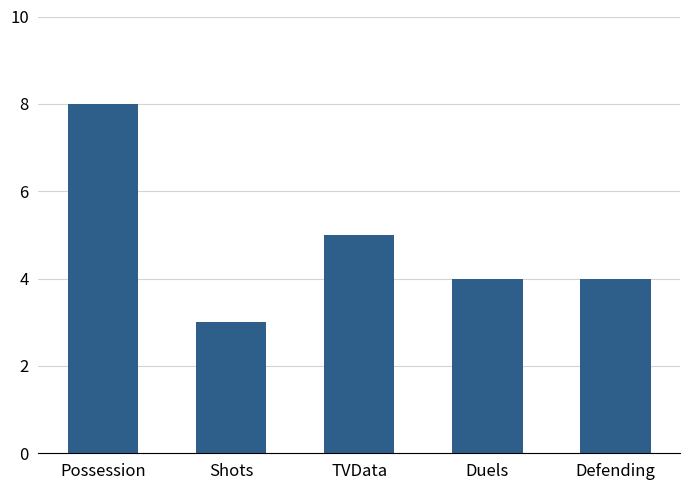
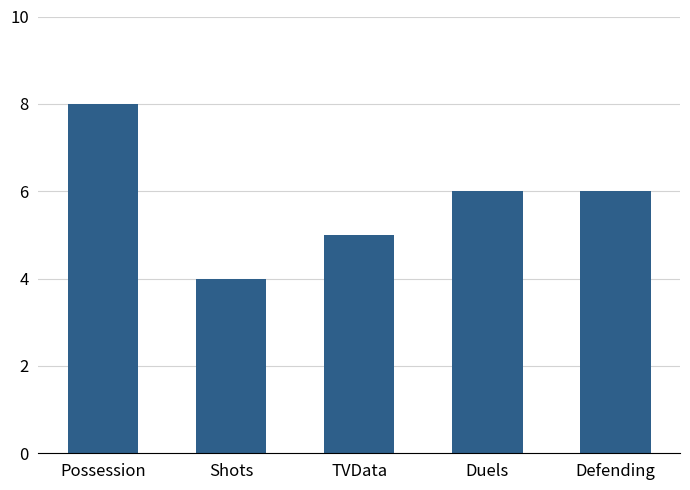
  {
    "Possession": 8,
-   "Shots": 3,
+   "Shots": 4,
    "TVData": 5,
-   "Duels": 4,
-   "Defending": 4
+   "Duels": 6,
+   "Defending": 6
  }
